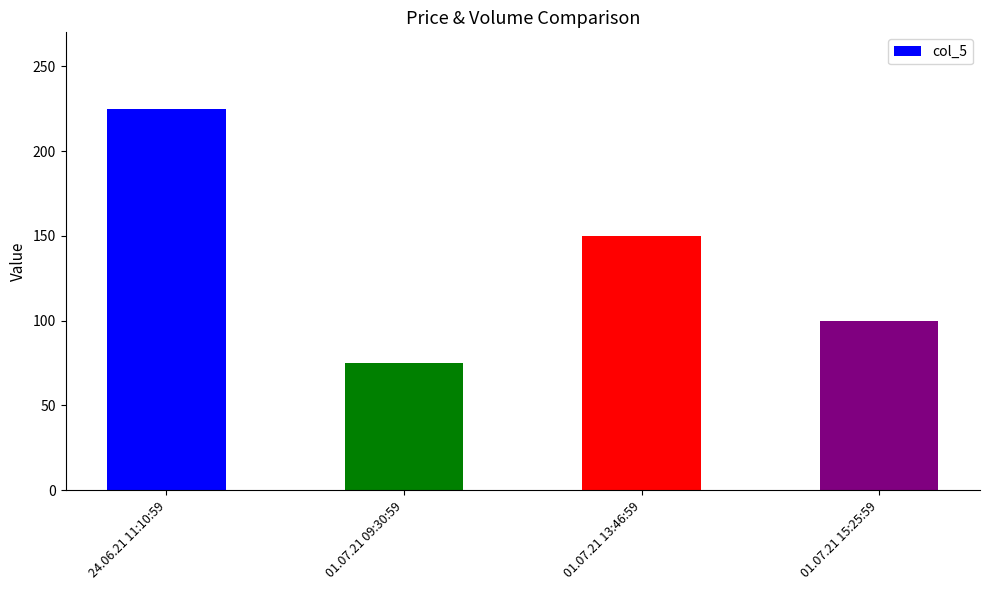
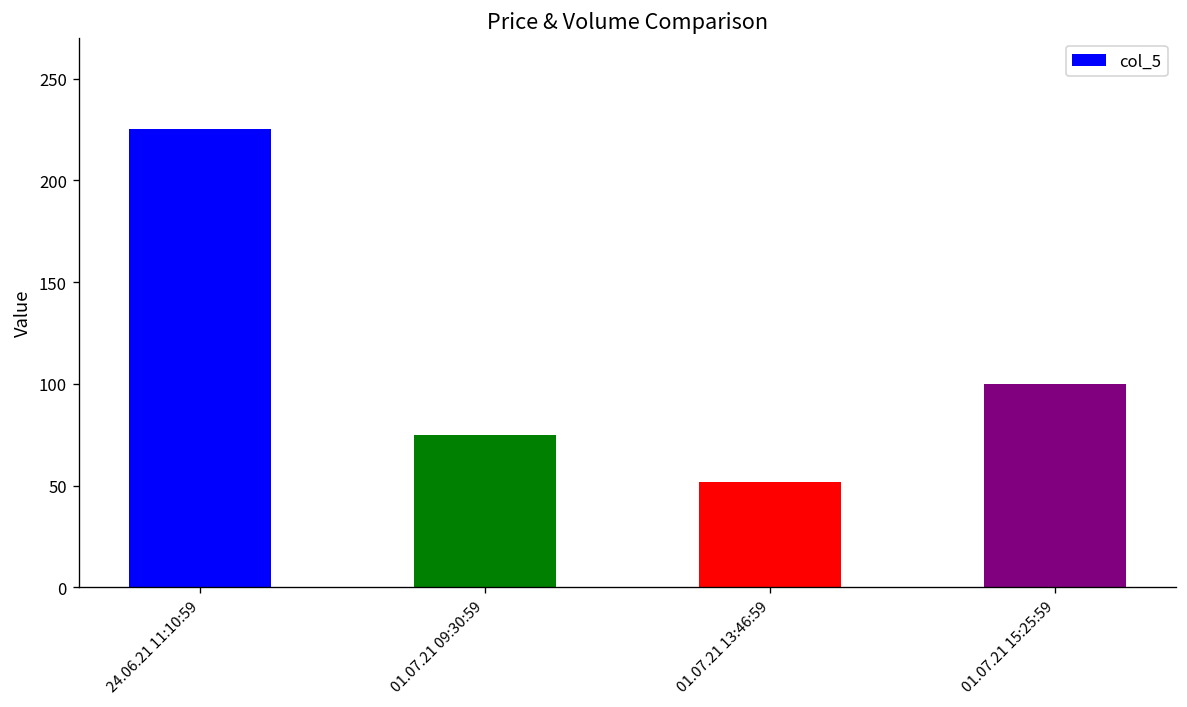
  {
    "24.06.21 11:10:59": 225,
    "01.07.21 09:30:59": 75,
-   "01.07.21 13:46:59": 150,
+   "01.07.21 13:46:59": 52,
    "01.07.21 15:25:59": 100
  }
